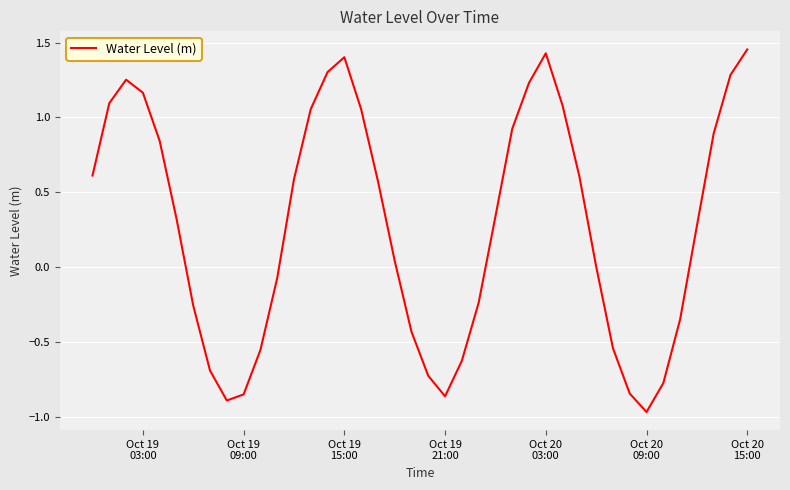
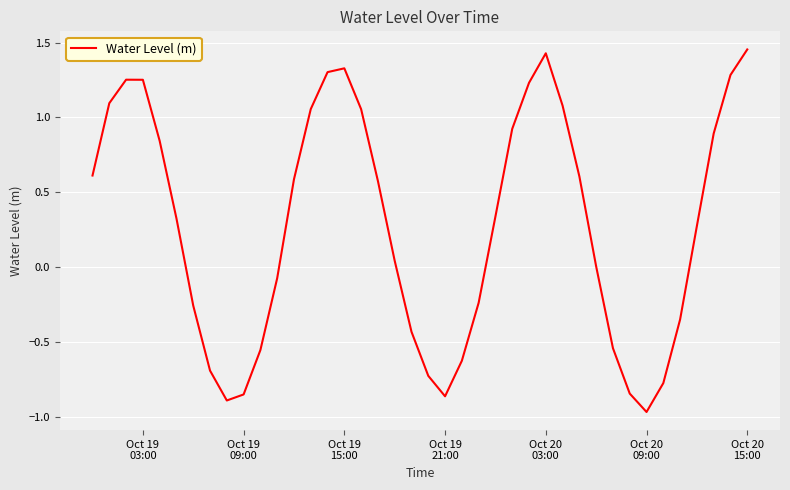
  {
-   "Oct 19 03:00": 1.16,
+   "Oct 19 03:00": 1.25,
    "Oct 19 09:00": -0.85,
-   "Oct 19 15:00": 1.40,
+   "Oct 19 15:00": 1.33,
    "Oct 19 21:00": -0.86,
    "Oct 20 03:00": 1.43,
    "Oct 20 09:00": -0.97,
    "Oct 20 15:00": 1.45
  }
